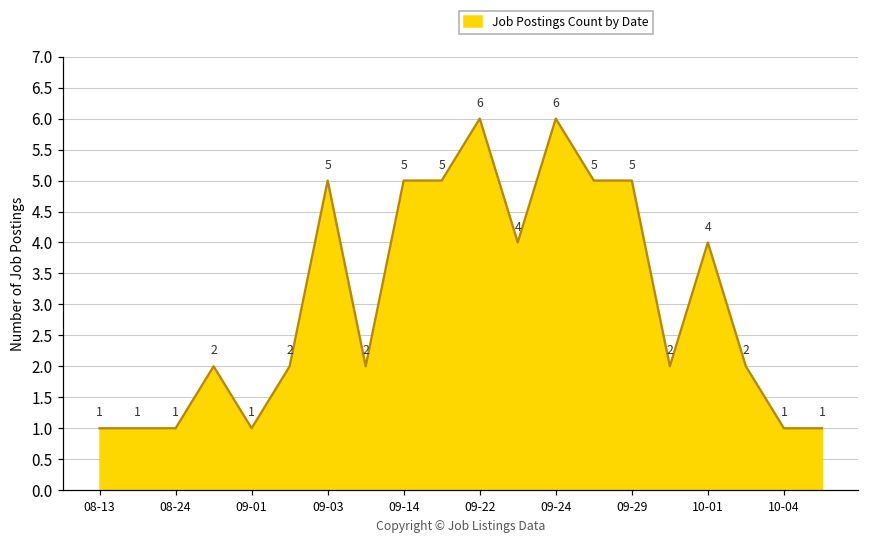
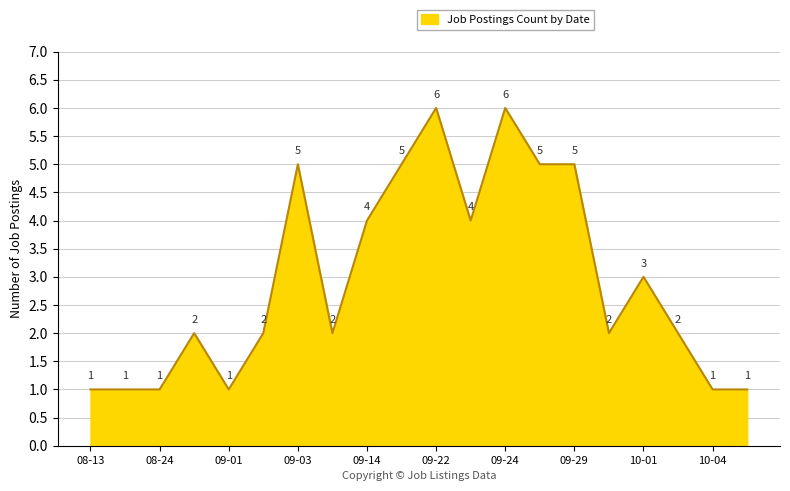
  {
    "08-13": 1,
    "08-24": 1,
    "09-01": 1,
    "09-03": 5,
-   "09-14": 5,
+   "09-14": 4,
    "09-22": 6,
    "09-24": 6,
    "09-29": 5,
-   "10-01": 4,
+   "10-01": 3,
    "10-04": 1
  }
